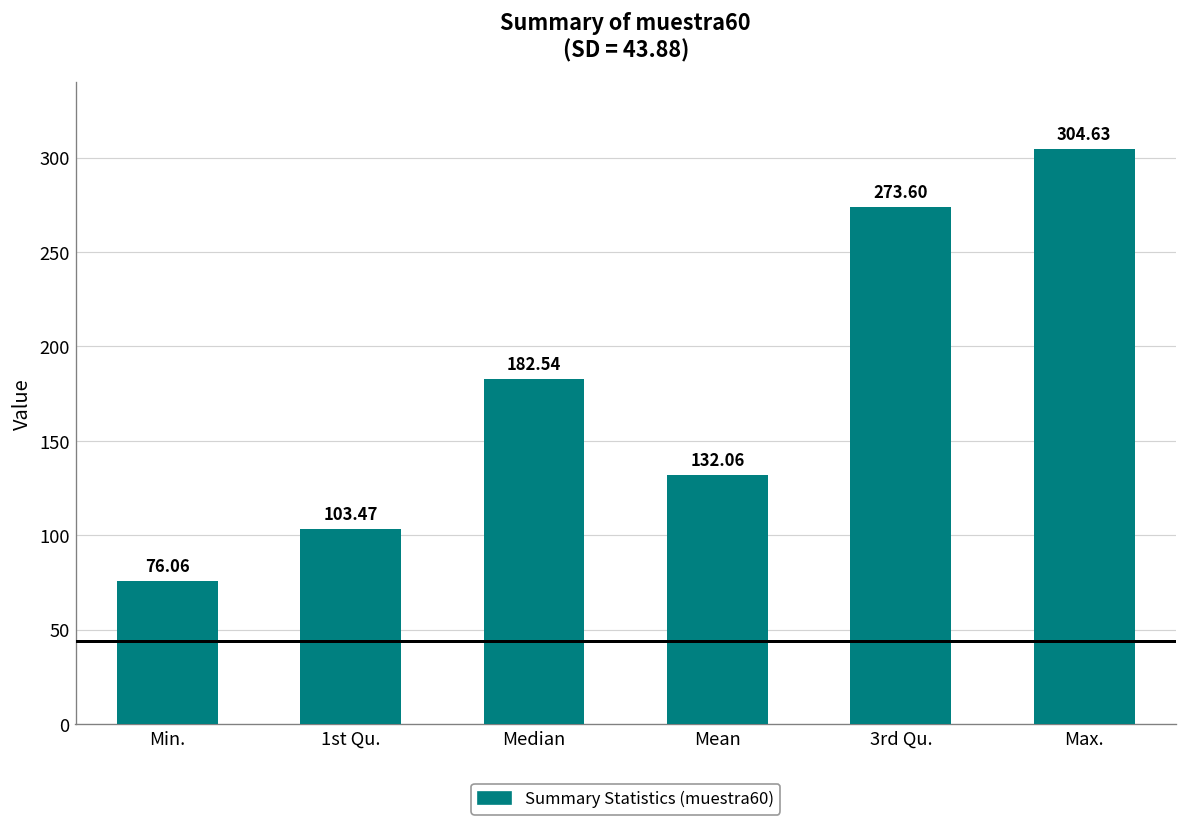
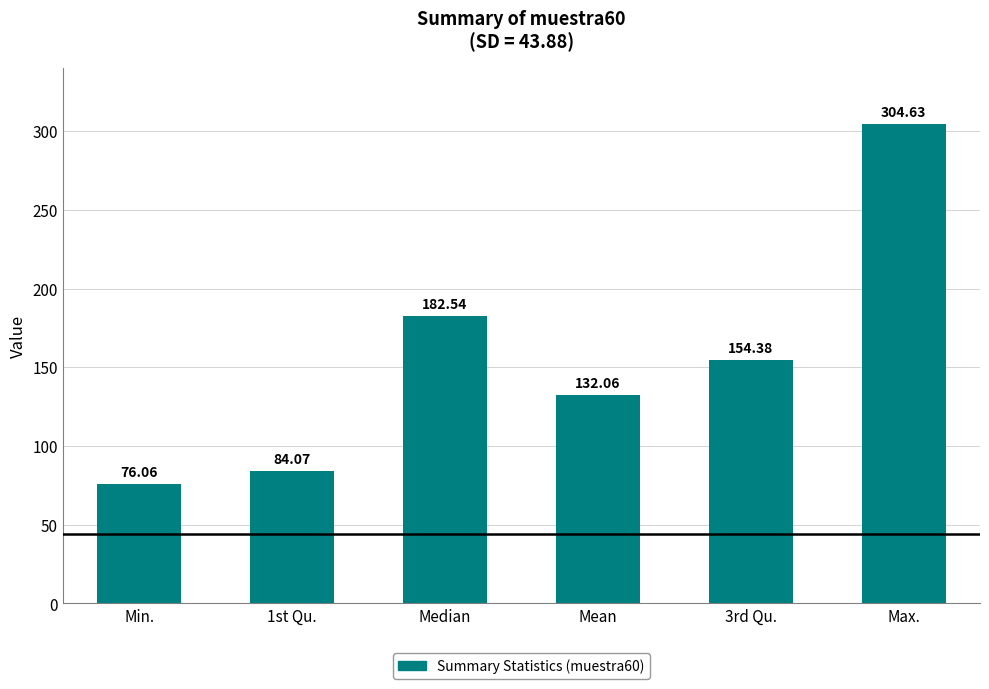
  {
    "Min.": 76.06,
-   "1st Qu.": 103.47,
+   "1st Qu.": 84.07,
    "Median": 182.54,
    "Mean": 132.06,
-   "3rd Qu.": 273.60,
+   "3rd Qu.": 154.38,
    "Max.": 304.63
  }
